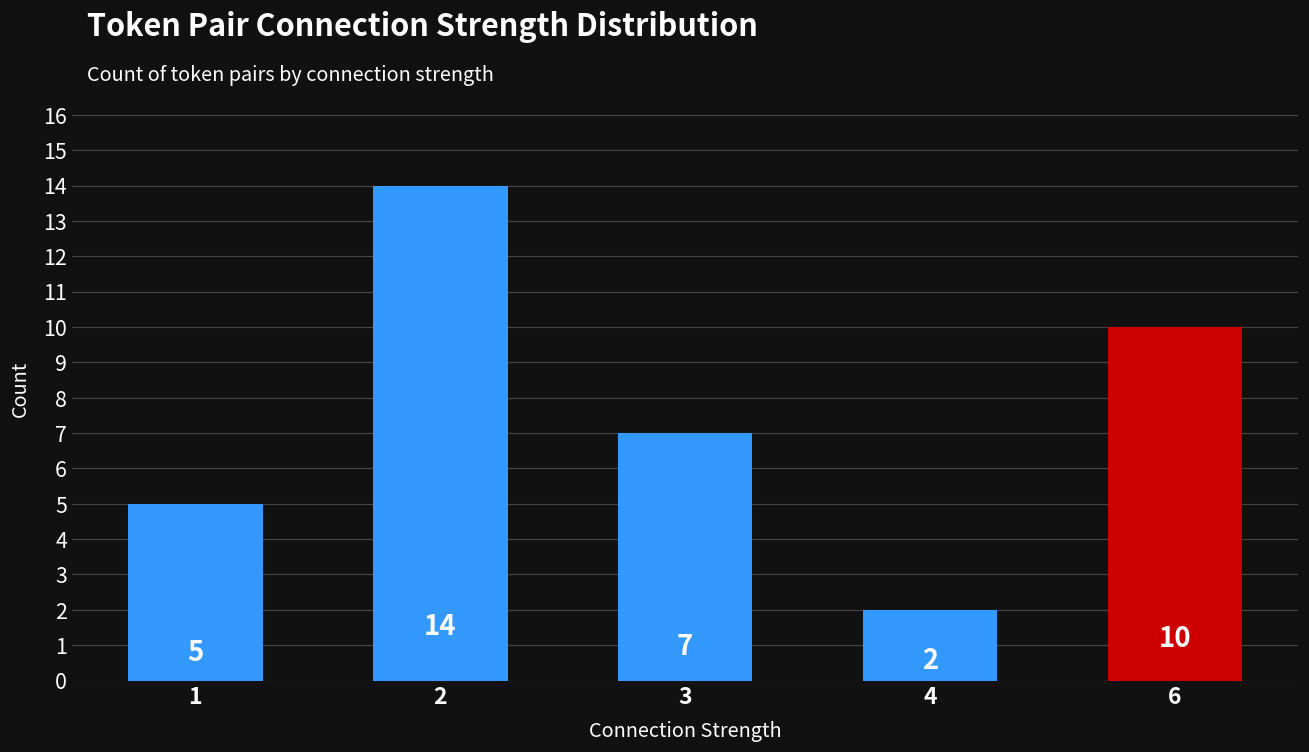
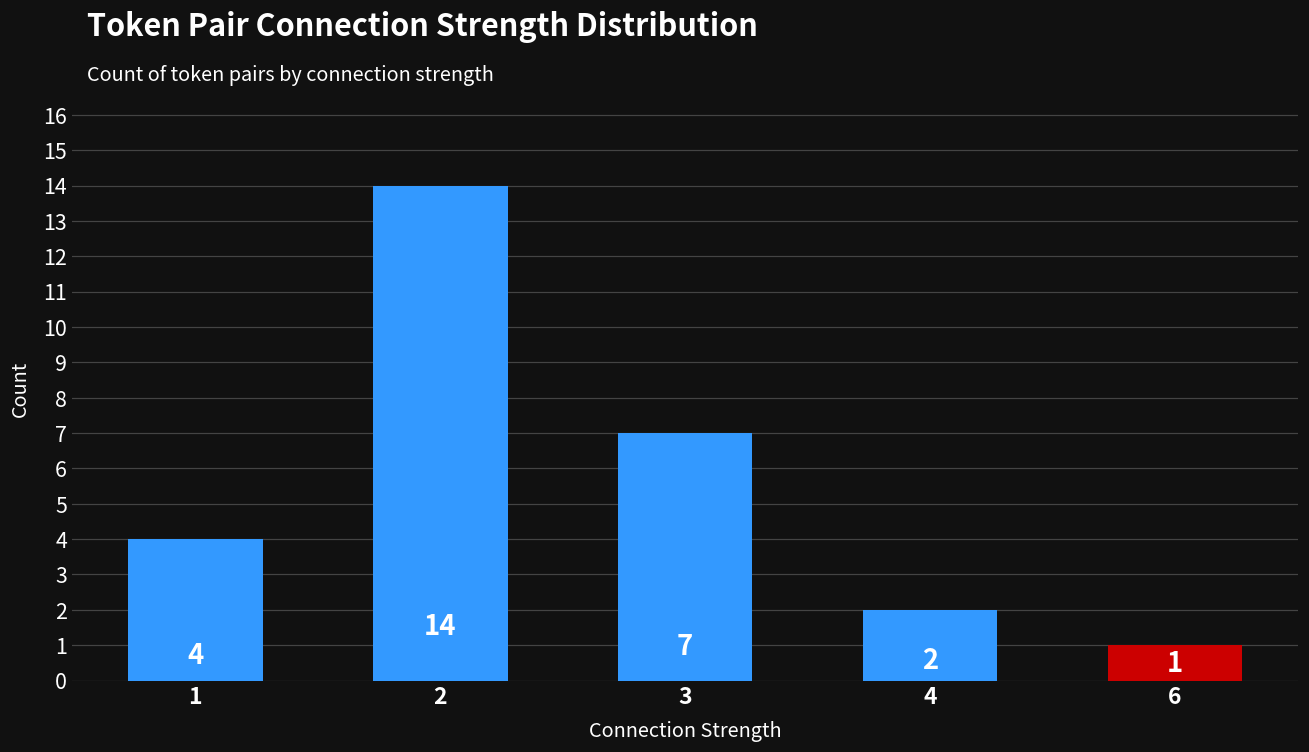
  {
-   "1": 5,
+   "1": 4,
    "2": 14,
    "3": 7,
    "4": 2,
-   "6": 10
+   "6": 1
  }
